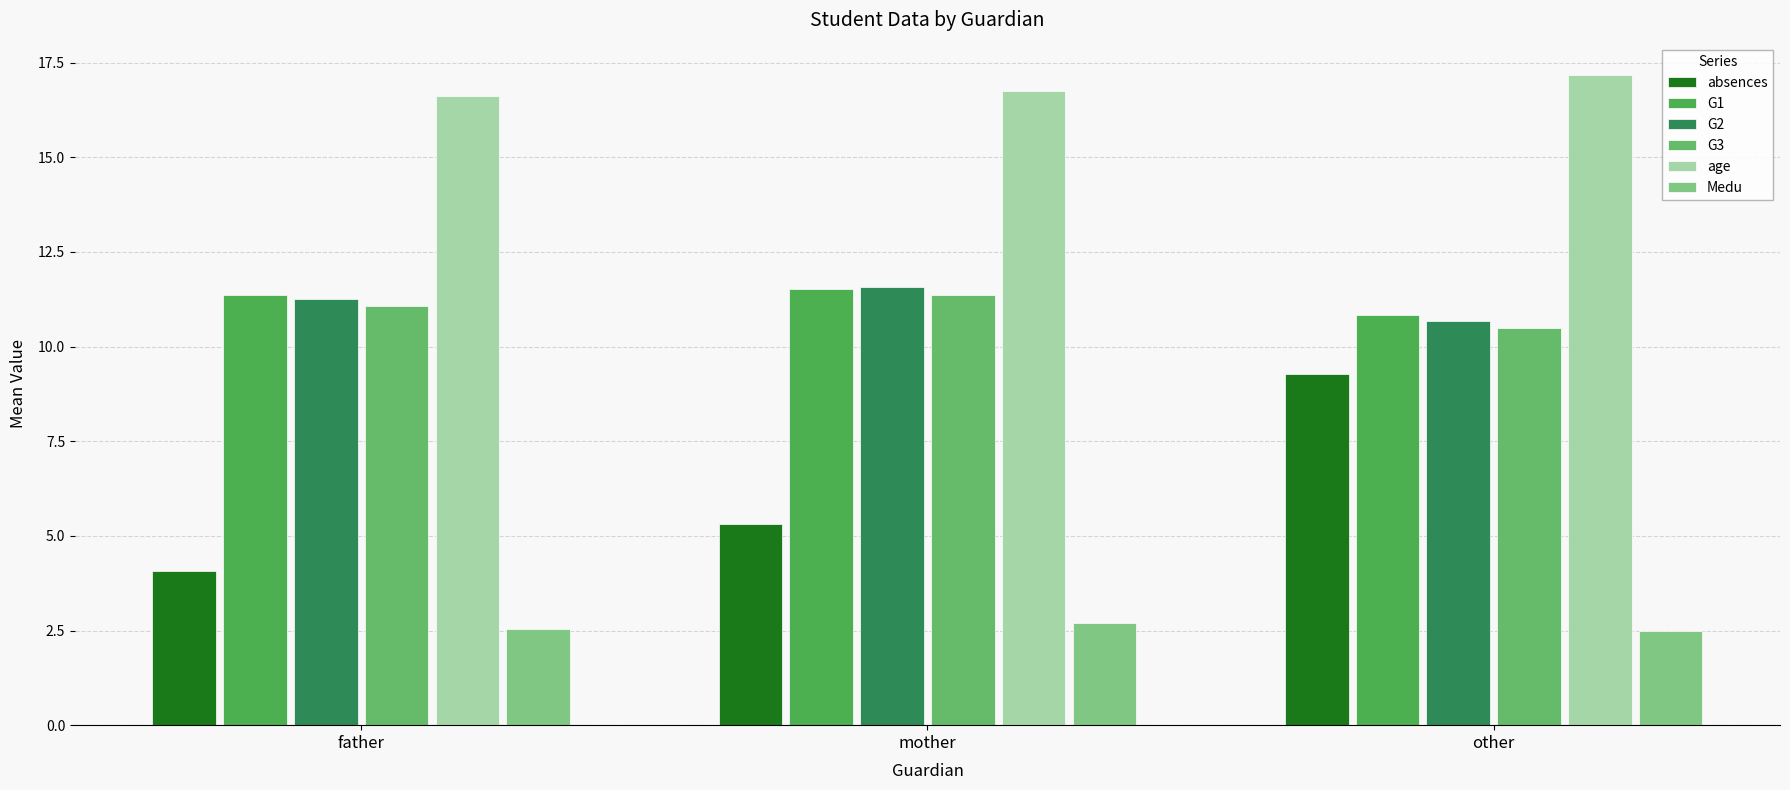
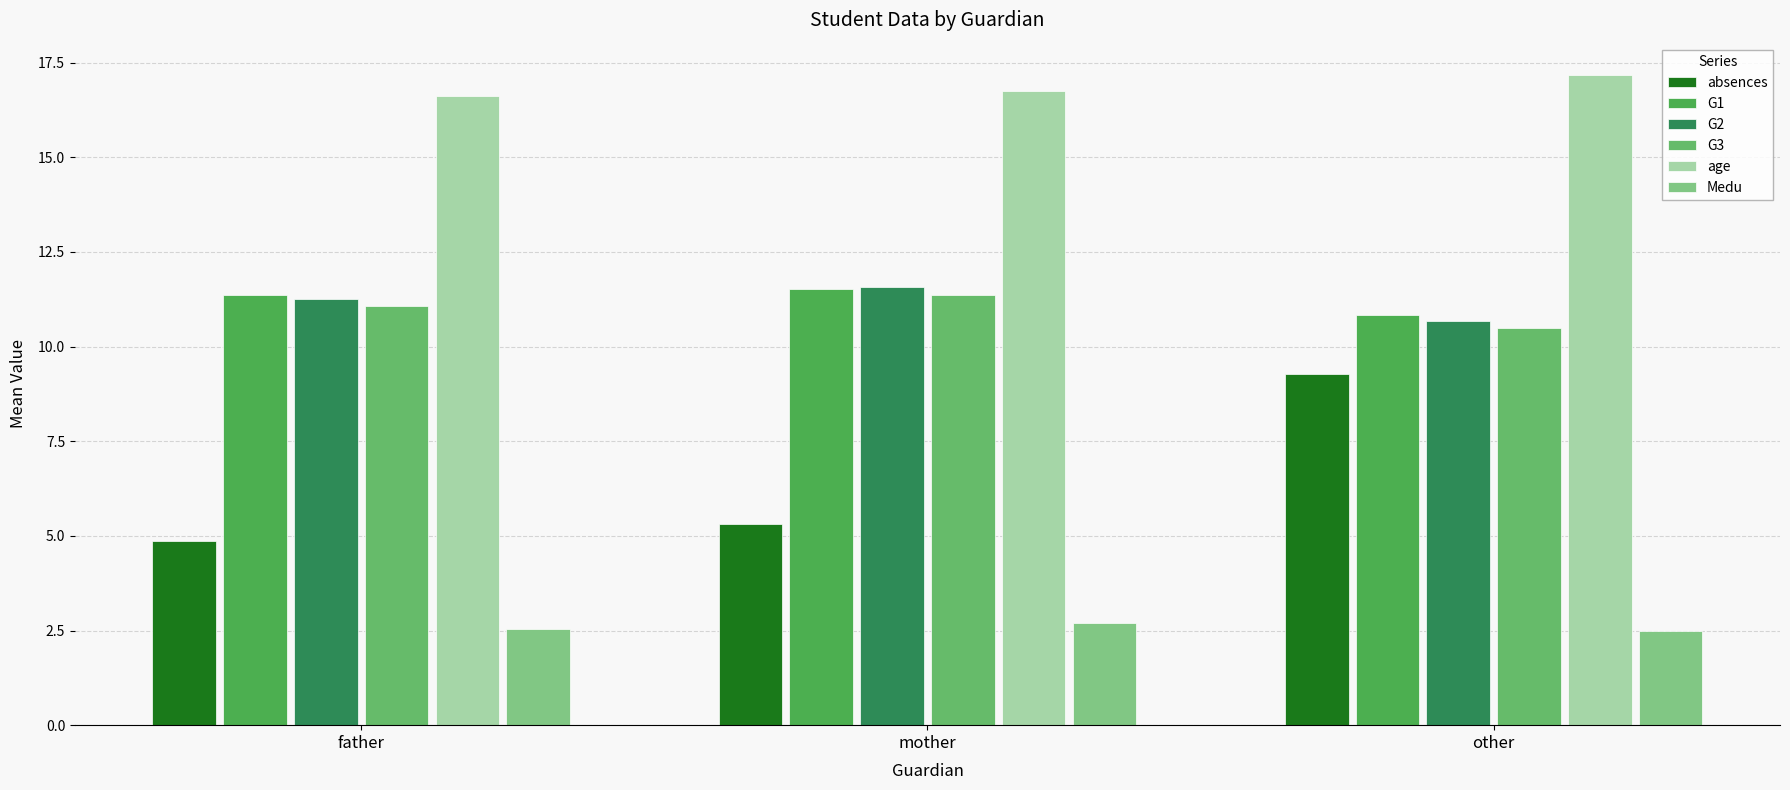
  {
    "absences": {
-     "father": 4.1,
+     "father": 4.9,
      "mother": 5.3,
      "other": 9.3
    }
  }
